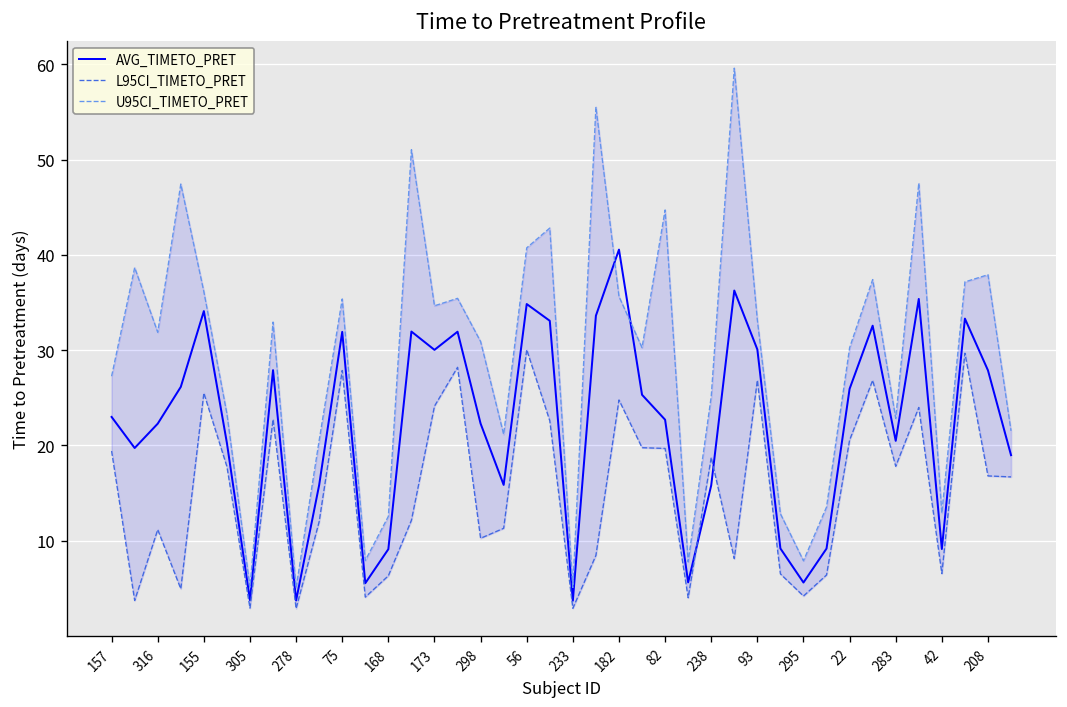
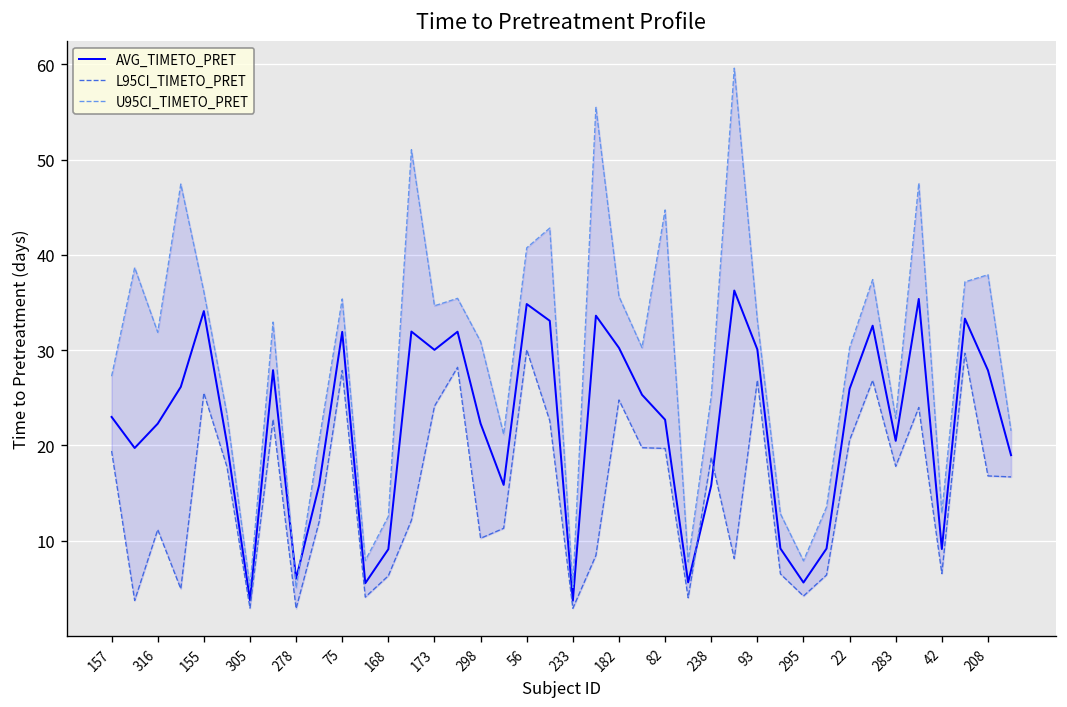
  {
    "AVG_TIMETO_PRET": {
      "157": 23,
      "316": 22,
      "155": 34,
      "305": 4,
-     "278": 4,
+     "278": 6,
      "75": 32,
      "168": 9,
      "173": 30,
      "298": 22,
      "56": 35,
      "233": 4,
-     "182": 41,
+     "182": 30,
      "82": 23,
      "238": 16,
      "93": 30,
      "295": 6,
      "22": 26,
      "283": 20,
      "42": 9,
      "208": 28
    }
  }
